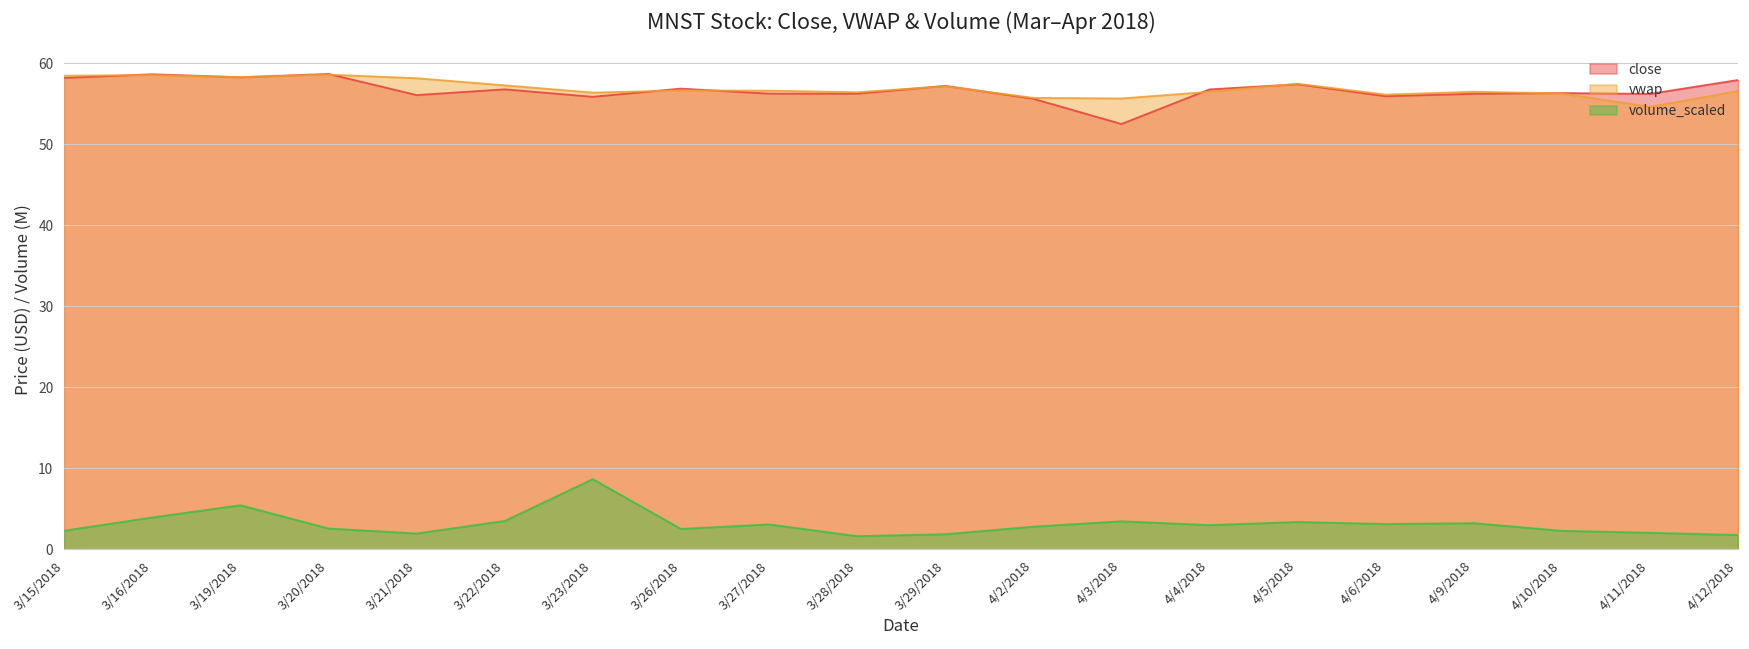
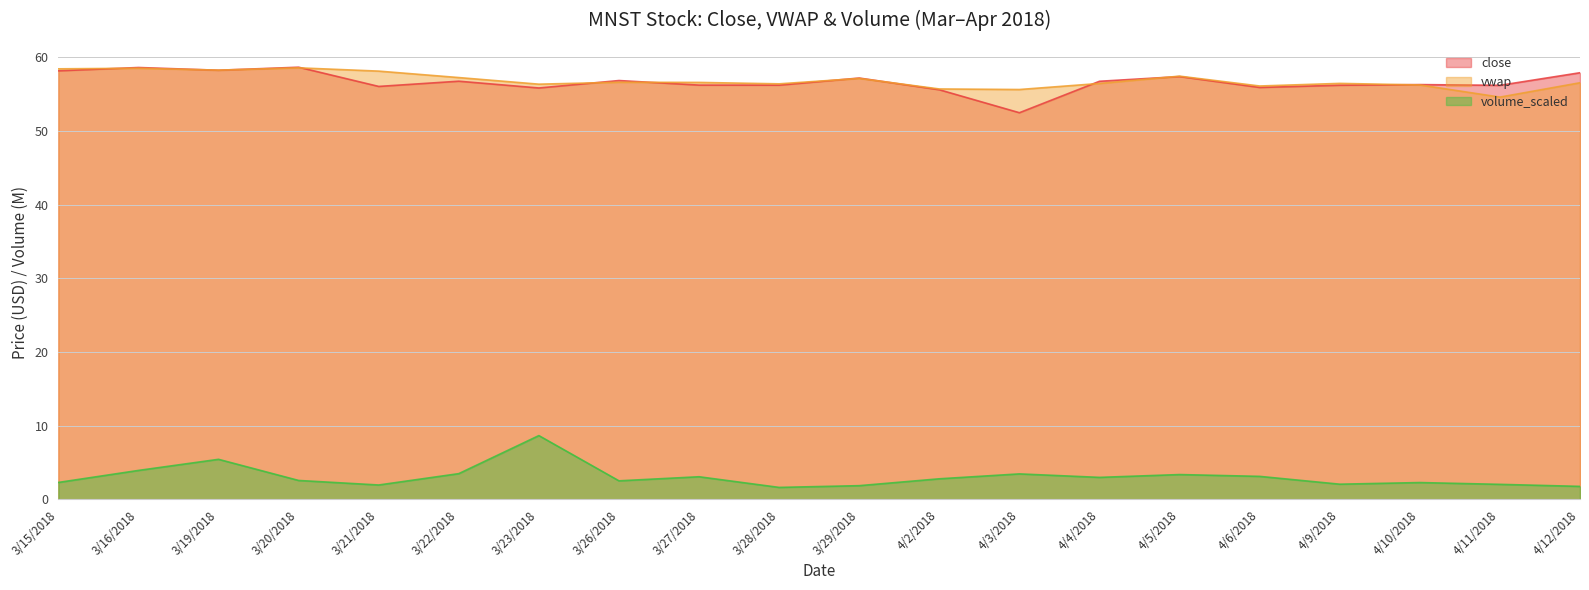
  {
    "close": {
      "3/21/2018": 56,
      "3/22/2018": 57,
      "3/23/2018": 56,
      "3/27/2018": 56,
      "4/3/2018": 53,
      "4/11/2018": 56,
      "4/12/2018": 58
    },
    "vwap": {
      "3/21/2018": 58,
      "3/22/2018": 57,
      "3/23/2018": 56,
      "3/27/2018": 57,
      "4/3/2018": 56,
      "4/11/2018": 55,
      "4/12/2018": 57
    },
    "volume_scaled": {
      "3/15/2018": 2,
      "3/16/2018": 4,
      "3/19/2018": 5,
      "3/20/2018": 3,
      "3/21/2018": 2,
      "3/22/2018": 3,
      "3/23/2018": 9,
      "3/26/2018": 3,
      "3/27/2018": 3,
      "3/28/2018": 2,
      "3/29/2018": 2,
      "4/2/2018": 3,
      "4/3/2018": 3,
      "4/4/2018": 3,
      "4/5/2018": 3,
      "4/6/2018": 3,
-     "4/9/2018": 3,
+     "4/9/2018": 2,
      "4/10/2018": 2,
      "4/11/2018": 2,
      "4/12/2018": 2
    }
  }
